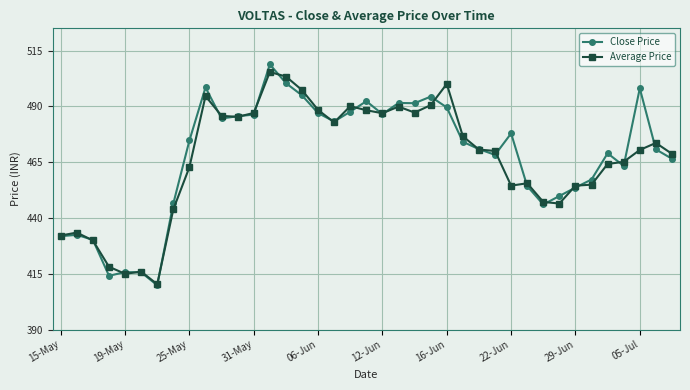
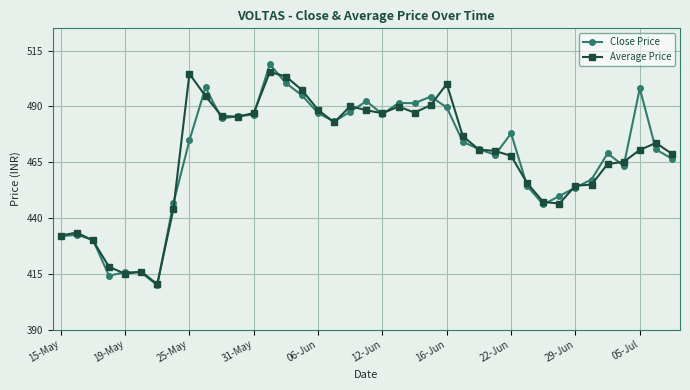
  {
    "Close Price": {
      "25-May": 475,
      "06-Jun": 487,
      "16-Jun": 490,
      "22-Jun": 478,
      "05-Jul": 498
    },
    "Average Price": {
-     "25-May": 463,
+     "25-May": 505,
      "06-Jun": 488,
      "16-Jun": 500,
-     "22-Jun": 454,
+     "22-Jun": 468,
      "05-Jul": 470
    }
  }
